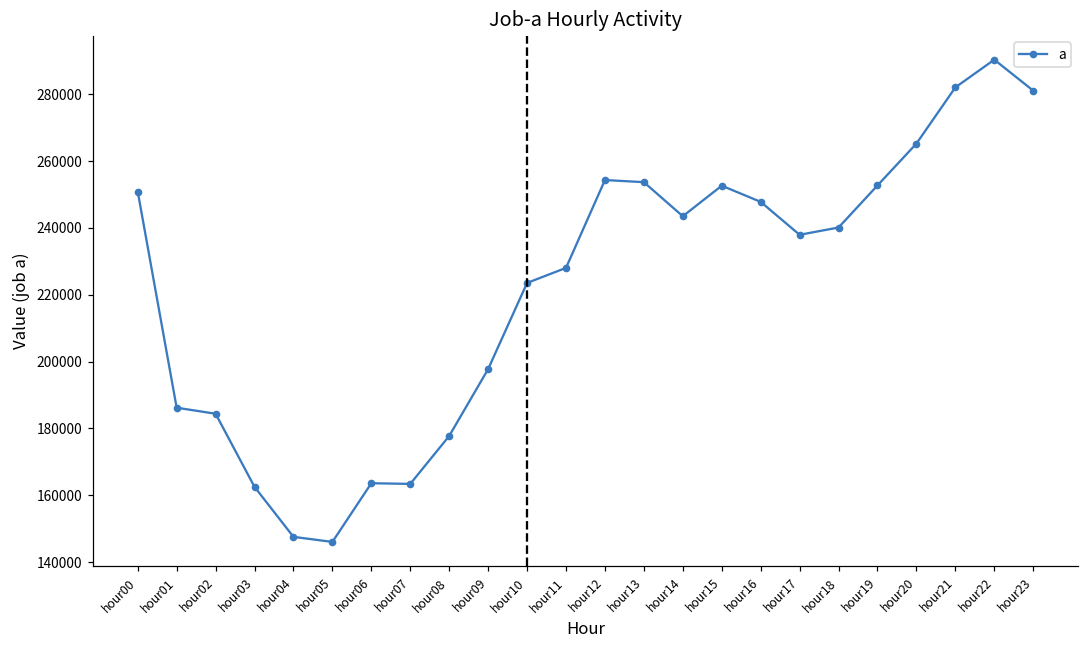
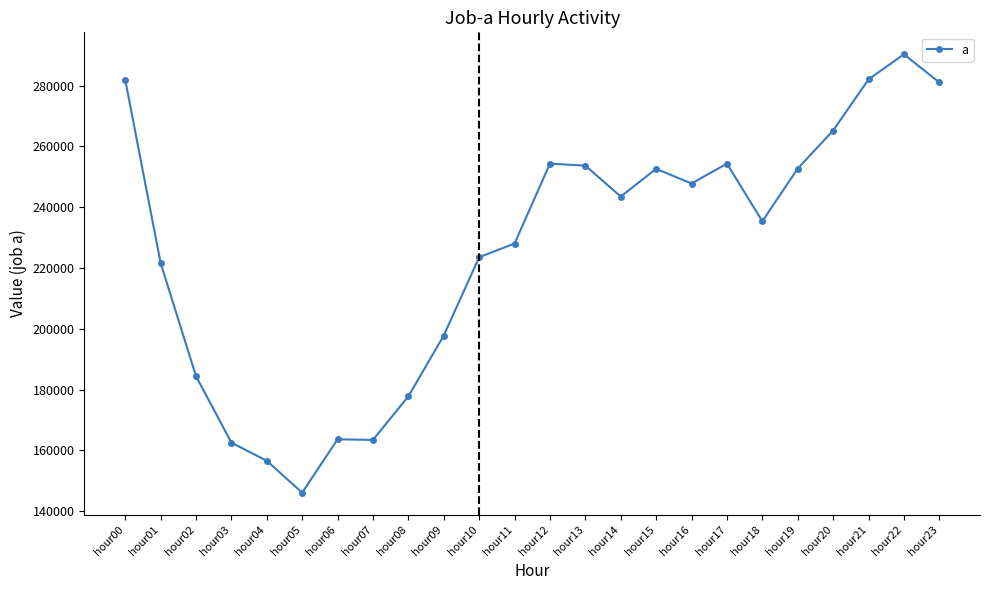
  {
-   "hour00": 251000,
-   "hour01": 186000,
+   "hour00": 282000,
+   "hour01": 222000,
    "hour02": 184000,
    "hour03": 163000,
-   "hour04": 148000,
+   "hour04": 157000,
    "hour05": 146000,
    "hour06": 164000,
    "hour07": 163000,
    "hour08": 178000,
    "hour09": 198000,
    "hour10": 224000,
    "hour11": 228000,
    "hour12": 254000,
    "hour13": 254000,
    "hour14": 244000,
    "hour15": 253000,
    "hour16": 248000,
-   "hour17": 238000,
-   "hour18": 240000,
+   "hour17": 254000,
+   "hour18": 235000,
    "hour19": 253000,
    "hour20": 265000,
    "hour21": 282000,
    "hour22": 290000,
    "hour23": 281000
  }
